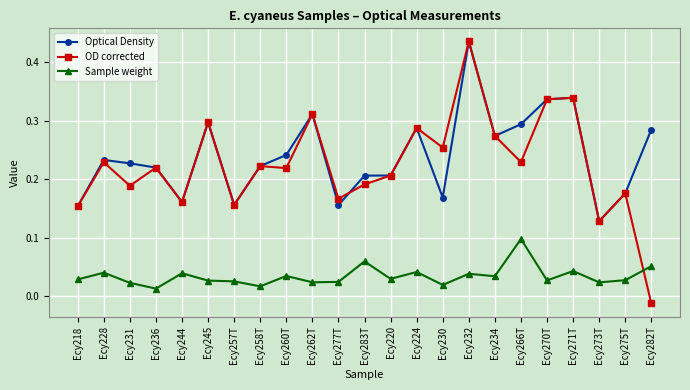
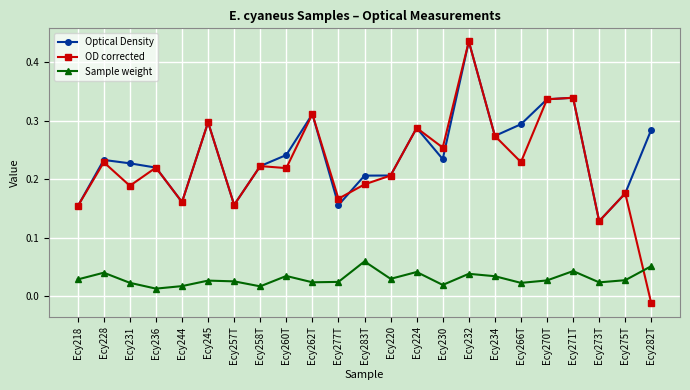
  {
    "Optical Density": {
      "Ecy231": 0.23,
      "Ecy260T": 0.24,
      "Ecy277T": 0.16,
      "Ecy283T": 0.21,
-     "Ecy230": 0.17,
+     "Ecy230": 0.23,
      "Ecy266T": 0.29,
      "Ecy282T": 0.28
    },
    "OD corrected": {
      "Ecy231": 0.19,
      "Ecy260T": 0.22,
      "Ecy277T": 0.17,
      "Ecy283T": 0.19,
      "Ecy230": 0.25,
      "Ecy266T": 0.23,
      "Ecy282T": -0.01
    },
    "Sample weight": {
      "Ecy218": 0.03,
      "Ecy228": 0.04,
      "Ecy231": 0.02,
      "Ecy236": 0.01,
-     "Ecy244": 0.04,
+     "Ecy244": 0.02,
      "Ecy245": 0.03,
      "Ecy257T": 0.03,
      "Ecy258T": 0.02,
      "Ecy260T": 0.03,
      "Ecy262T": 0.02,
      "Ecy277T": 0.02,
      "Ecy283T": 0.06,
      "Ecy220": 0.03,
      "Ecy224": 0.04,
      "Ecy230": 0.02,
      "Ecy232": 0.04,
      "Ecy234": 0.03,
-     "Ecy266T": 0.10,
+     "Ecy266T": 0.02,
      "Ecy270T": 0.03,
      "Ecy271T": 0.04,
      "Ecy273T": 0.02,
      "Ecy275T": 0.03,
      "Ecy282T": 0.05
    }
  }
